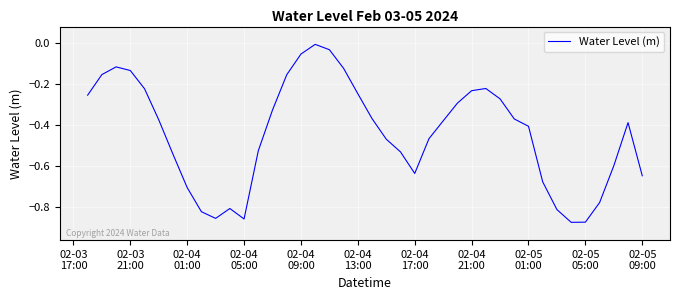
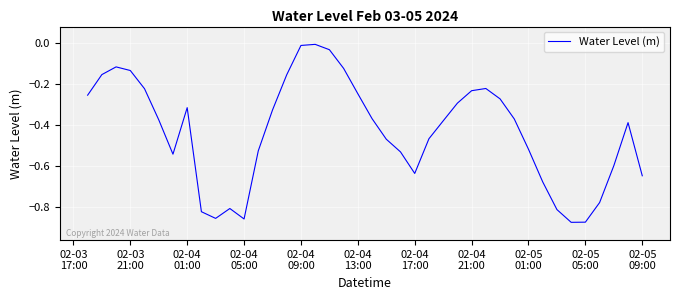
  {
    "02-03 21:00": -0.13,
-   "02-04 01:00": -0.70,
+   "02-04 01:00": -0.31,
    "02-04 05:00": -0.86,
-   "02-04 09:00": -0.05,
+   "02-04 09:00": -0.01,
    "02-04 13:00": -0.25,
    "02-04 17:00": -0.63,
    "02-04 21:00": -0.23,
-   "02-05 01:00": -0.40,
+   "02-05 01:00": -0.52,
    "02-05 05:00": -0.87,
    "02-05 09:00": -0.65
  }
